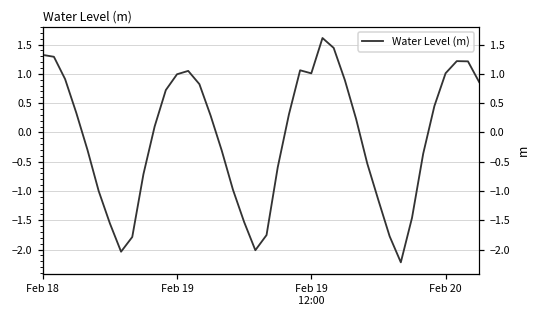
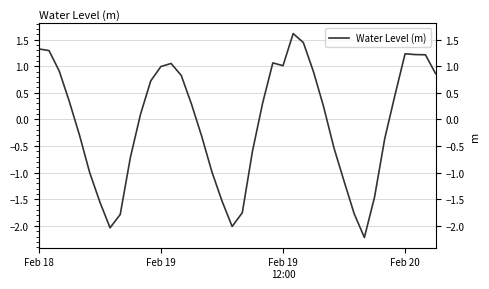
  {
    "Feb 18": 1.3,
    "Feb 19": 1.0,
    "Feb 19 12:00": 1.0,
-   "Feb 20": 1.0
+   "Feb 20": 1.2
  }
